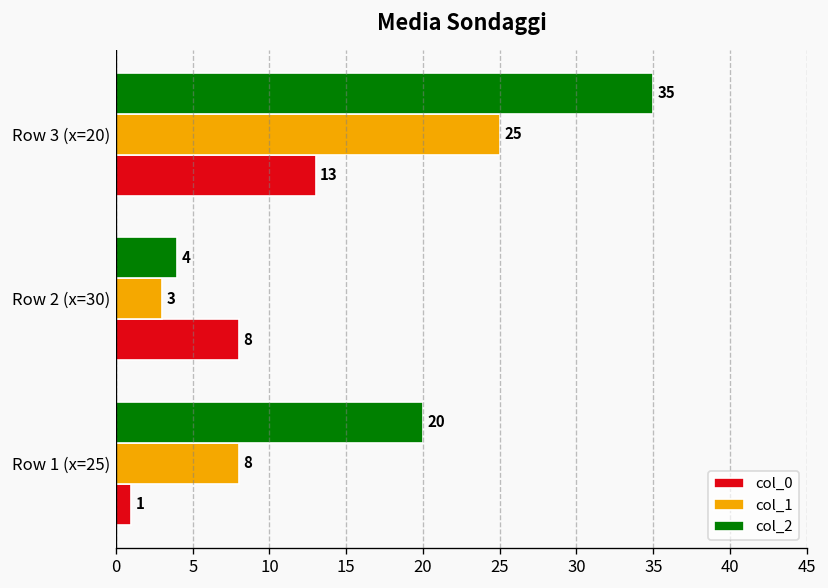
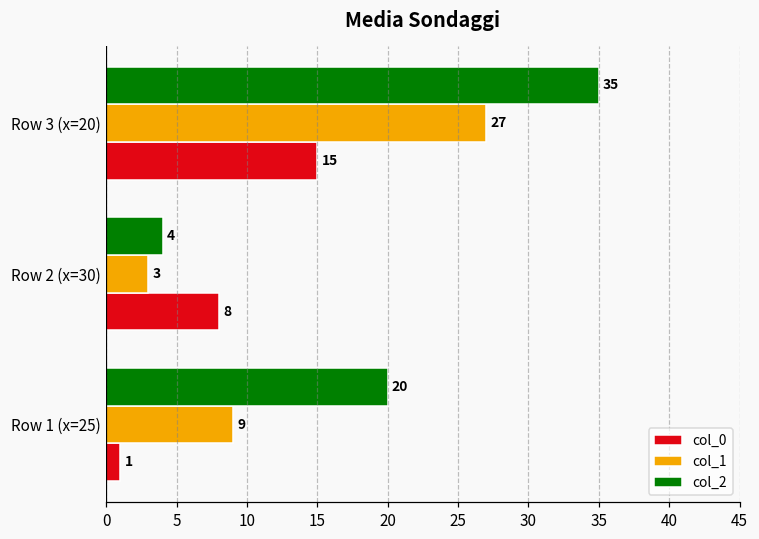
  {
    "col_0": {
-     "Row 3 (x=20)": 13,
+     "Row 3 (x=20)": 15,
      "Row 2 (x=30)": 8,
      "Row 1 (x=25)": 1
    },
    "col_1": {
-     "Row 3 (x=20)": 25,
+     "Row 3 (x=20)": 27,
      "Row 2 (x=30)": 3,
-     "Row 1 (x=25)": 8
+     "Row 1 (x=25)": 9
    },
    "col_2": {
      "Row 3 (x=20)": 35,
      "Row 2 (x=30)": 4,
      "Row 1 (x=25)": 20
    }
  }
